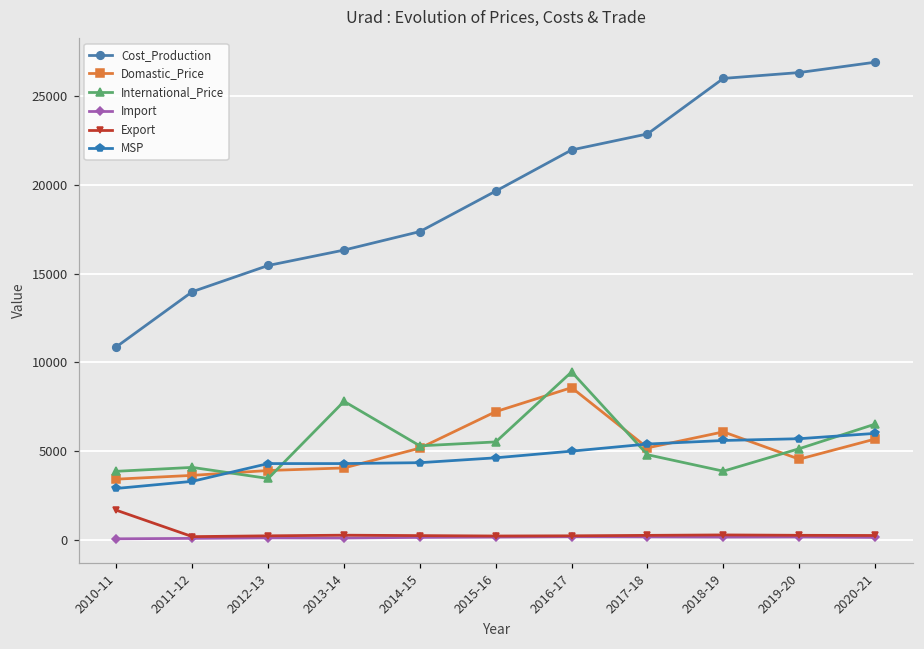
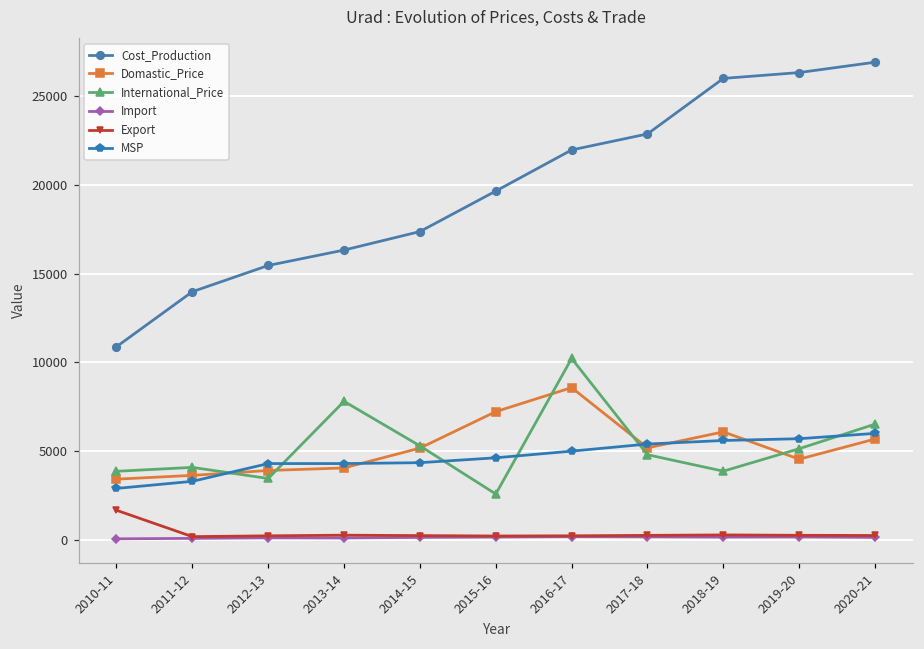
  {
    "Domastic_Price": {
      "2010-11": 3400,
      "2011-12": 3600,
      "2012-13": 3900,
      "2013-14": 4100,
      "2015-16": 7200,
      "2016-17": 8600,
      "2017-18": 5200,
      "2018-19": 6100,
      "2019-20": 4500,
      "2020-21": 5700
    },
    "International_Price": {
      "2010-11": 3900,
      "2011-12": 4100,
      "2012-13": 3500,
      "2013-14": 7800,
-     "2015-16": 5500,
-     "2016-17": 9500,
+     "2015-16": 2600,
+     "2016-17": 10200,
      "2017-18": 4800,
      "2018-19": 3900,
      "2019-20": 5100,
      "2020-21": 6500
    },
    "Import": {
      "2010-11": 100,
      "2013-14": 100
    },
    "Export": {
      "2010-11": 1700,
      "2013-14": 300
    }
  }
